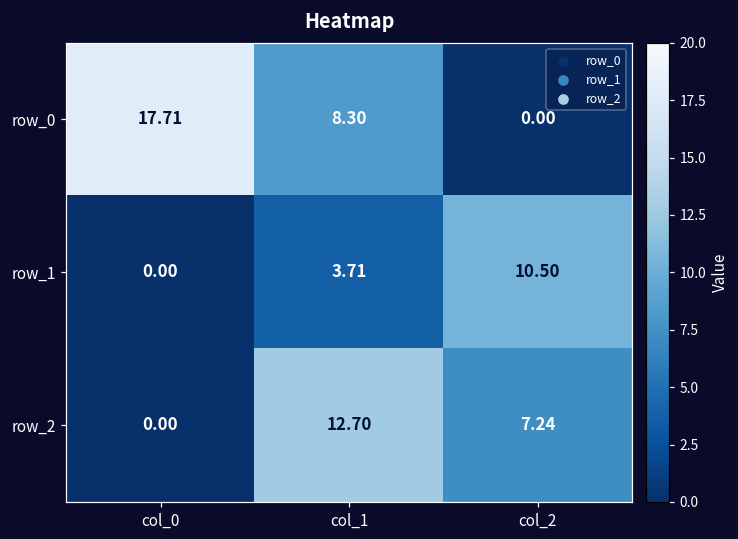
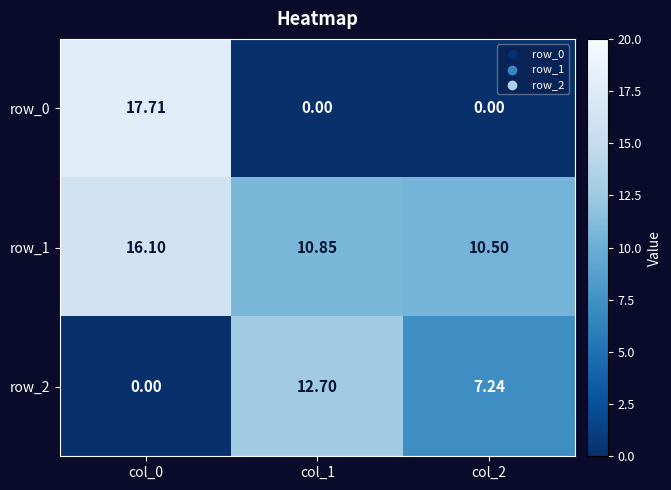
  {
    "row_0": {
      "col_0": 17.71,
-     "col_1": 8.30,
+     "col_1": 0.00,
      "col_2": 0.00
    },
    "row_1": {
-     "col_0": 0.00,
-     "col_1": 3.71,
+     "col_0": 16.10,
+     "col_1": 10.85,
      "col_2": 10.50
    },
    "row_2": {
      "col_0": 0.00,
      "col_1": 12.70,
      "col_2": 7.24
    }
  }
